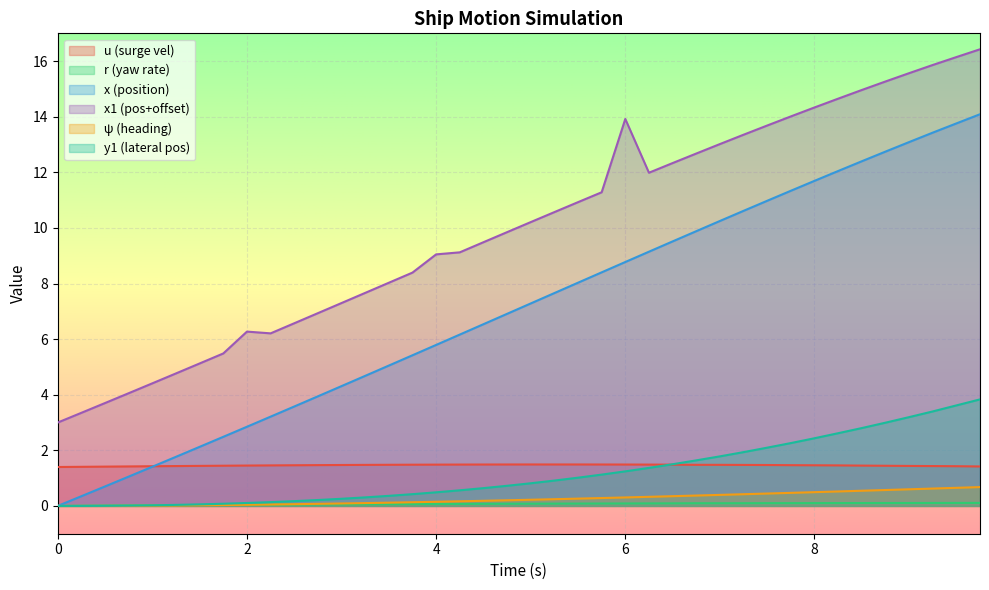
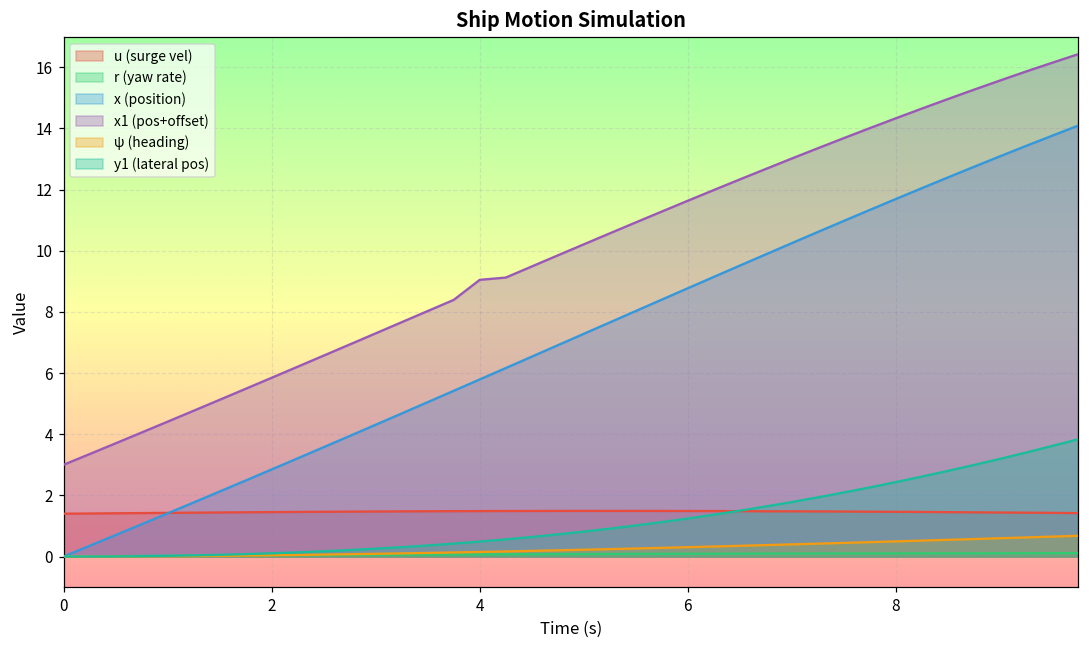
  {
    "x1 (pos+offset)": {
      "0": 3.0,
-     "2": 6.3,
+     "2": 5.8,
      "4": 9.0,
-     "6": 13.9,
+     "6": 11.6,
      "8": 14.3
    }
  }
